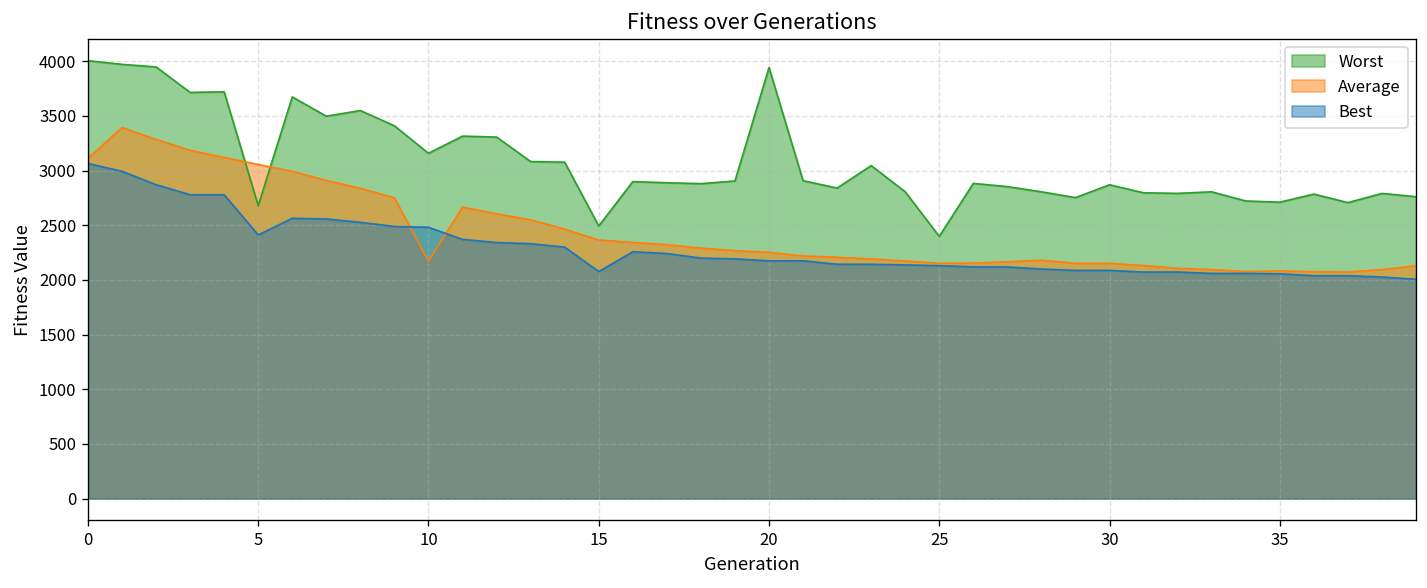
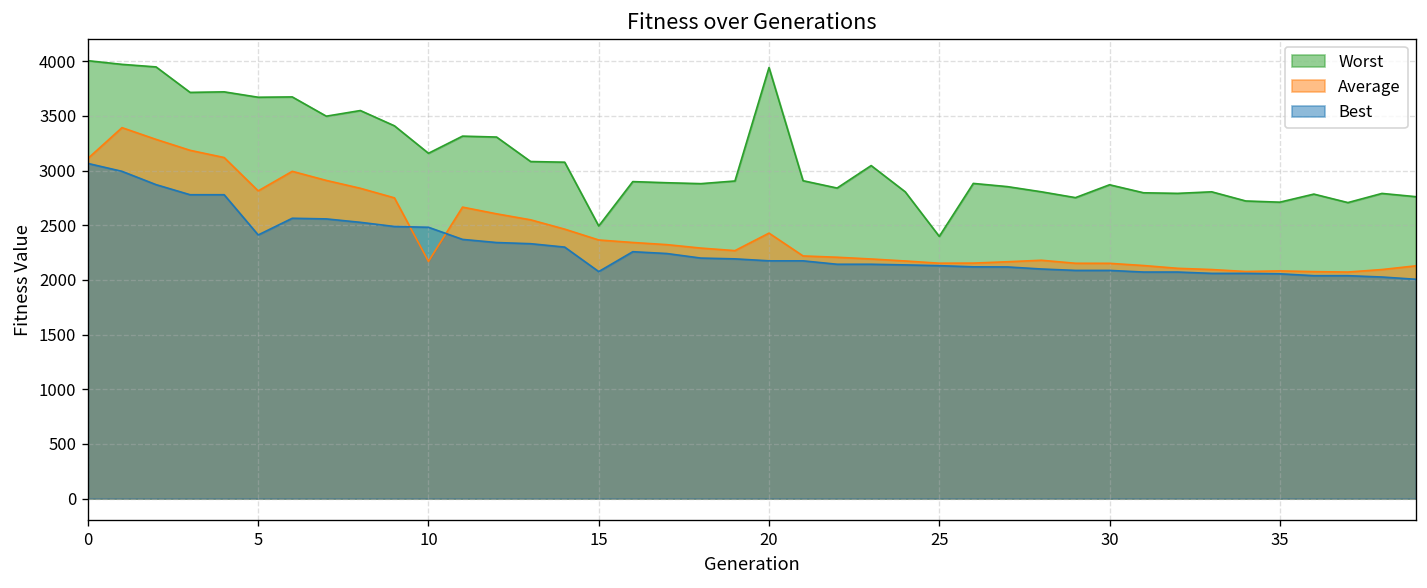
  {
    "Worst": {
      "0": 4000,
-     "5": 2700,
+     "5": 3700,
      "10": 3200,
      "15": 2500,
      "20": 3900,
      "25": 2400,
      "30": 2900,
      "35": 2700
    },
    "Average": {
      "0": 3100,
-     "5": 3100,
+     "5": 2800,
      "10": 2200,
      "15": 2400,
-     "20": 2300,
+     "20": 2400,
      "30": 2200
    },
    "Best": {
      "0": 3100,
      "5": 2400,
      "10": 2500,
      "15": 2100,
      "20": 2200,
      "30": 2100
    }
  }
